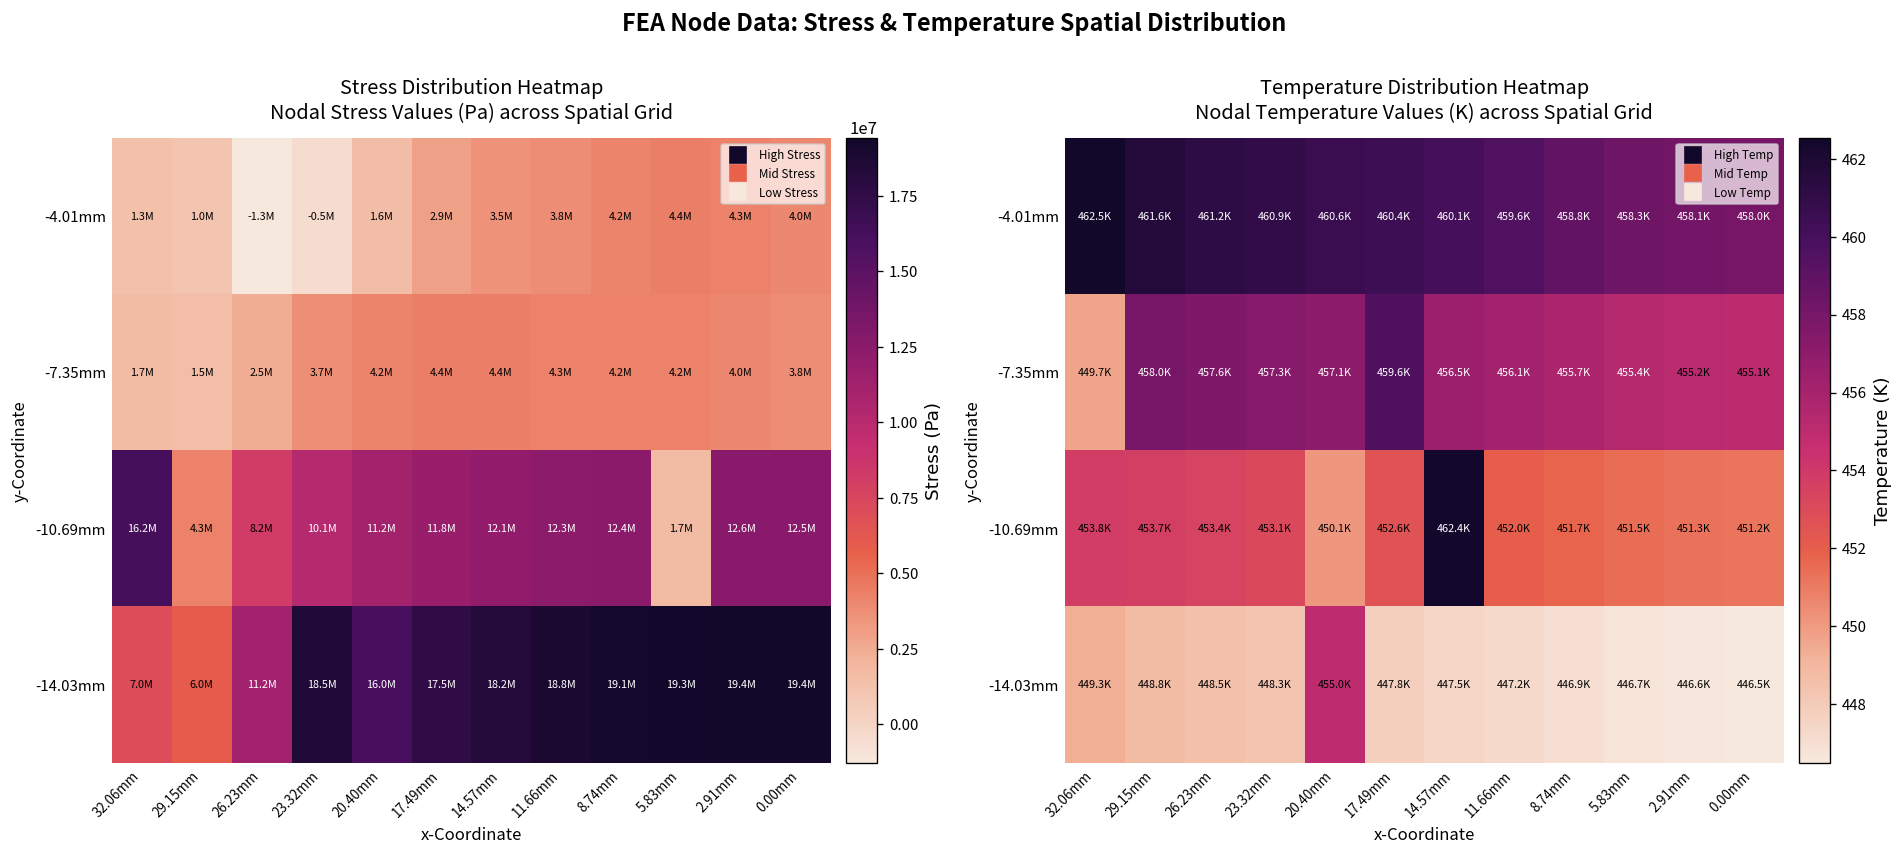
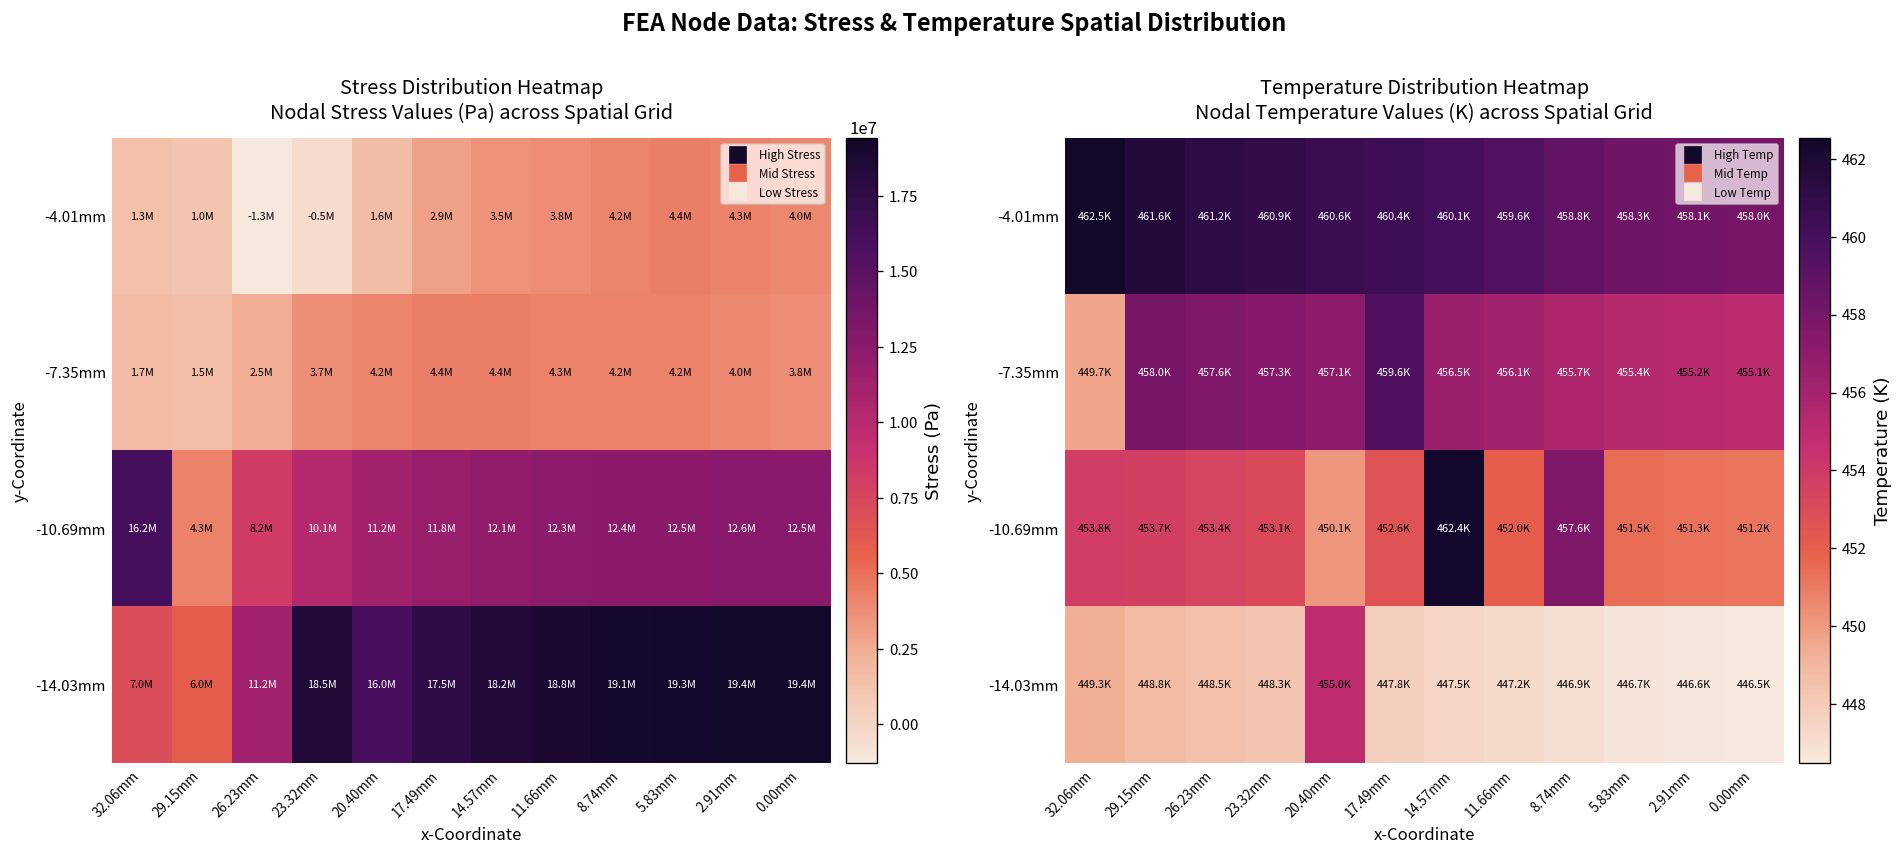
  {
    "Stress Distribution Heatmap Nodal Stress Values (Pa) across Spatial Grid": {
      "-4.01mm": {
        "32.06mm": "1.3M",
        "29.15mm": "1.0M",
        "26.23mm": "-1.3M",
        "23.32mm": "-0.5M",
        "20.40mm": "1.6M",
        "17.49mm": "2.9M",
        "14.57mm": "3.5M",
        "11.66mm": "3.8M",
        "8.74mm": "4.2M",
        "5.83mm": "4.4M",
        "2.91mm": "4.3M",
        "0.00mm": "4.0M"
      },
      "-7.35mm": {
        "32.06mm": "1.7M",
        "29.15mm": "1.5M",
        "26.23mm": "2.5M",
        "23.32mm": "3.7M",
        "20.40mm": "4.2M",
        "17.49mm": "4.4M",
        "14.57mm": "4.4M",
        "11.66mm": "4.3M",
        "8.74mm": "4.2M",
        "5.83mm": "4.2M",
        "2.91mm": "4.0M",
        "0.00mm": "3.8M"
      },
      "-10.69mm": {
        "32.06mm": "16.2M",
        "29.15mm": "4.3M",
        "26.23mm": "8.2M",
        "23.32mm": "10.1M",
        "20.40mm": "11.2M",
        "17.49mm": "11.8M",
        "14.57mm": "12.1M",
        "11.66mm": "12.3M",
        "8.74mm": "12.4M",
-       "5.83mm": "1.7M",
+       "5.83mm": "12.5M",
        "2.91mm": "12.6M",
        "0.00mm": "12.5M"
      },
      "-14.03mm": {
        "32.06mm": "7.0M",
        "29.15mm": "6.0M",
        "26.23mm": "11.2M",
        "23.32mm": "18.5M",
        "20.40mm": "16.0M",
        "17.49mm": "17.5M",
        "14.57mm": "18.2M",
        "11.66mm": "18.8M",
        "8.74mm": "19.1M",
        "5.83mm": "19.3M",
        "2.91mm": "19.4M",
        "0.00mm": "19.4M"
      }
    },
    "Temperature Distribution Heatmap Nodal Temperature Values (K) across Spatial Grid": {
      "-4.01mm": {
        "32.06mm": "462.5K",
        "29.15mm": "461.6K",
        "26.23mm": "461.2K",
        "23.32mm": "460.9K",
        "20.40mm": "460.6K",
        "17.49mm": "460.4K",
        "14.57mm": "460.1K",
        "11.66mm": "459.6K",
        "8.74mm": "458.8K",
        "5.83mm": "458.3K",
        "2.91mm": "458.1K",
        "0.00mm": "458.0K"
      },
      "-7.35mm": {
        "32.06mm": "449.7K",
        "29.15mm": "458.0K",
        "26.23mm": "457.6K",
        "23.32mm": "457.3K",
        "20.40mm": "457.1K",
        "17.49mm": "459.6K",
        "14.57mm": "456.5K",
        "11.66mm": "456.1K",
        "8.74mm": "455.7K",
        "5.83mm": "455.4K",
        "2.91mm": "455.2K",
        "0.00mm": "455.1K"
      },
      "-10.69mm": {
        "32.06mm": "453.8K",
        "29.15mm": "453.7K",
        "26.23mm": "453.4K",
        "23.32mm": "453.1K",
        "20.40mm": "450.1K",
        "17.49mm": "452.6K",
        "14.57mm": "462.4K",
        "11.66mm": "452.0K",
-       "8.74mm": "451.7K",
+       "8.74mm": "457.6K",
        "5.83mm": "451.5K",
        "2.91mm": "451.3K",
        "0.00mm": "451.2K"
      },
      "-14.03mm": {
        "32.06mm": "449.3K",
        "29.15mm": "448.8K",
        "26.23mm": "448.5K",
        "23.32mm": "448.3K",
        "20.40mm": "455.0K",
        "17.49mm": "447.8K",
        "14.57mm": "447.5K",
        "11.66mm": "447.2K",
        "8.74mm": "446.9K",
        "5.83mm": "446.7K",
        "2.91mm": "446.6K",
        "0.00mm": "446.5K"
      }
    }
  }
